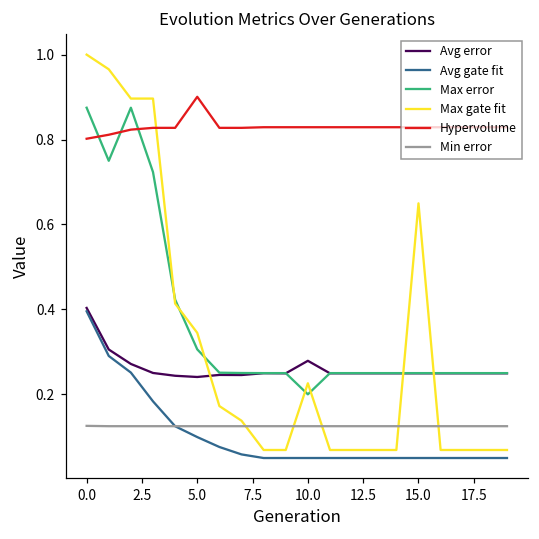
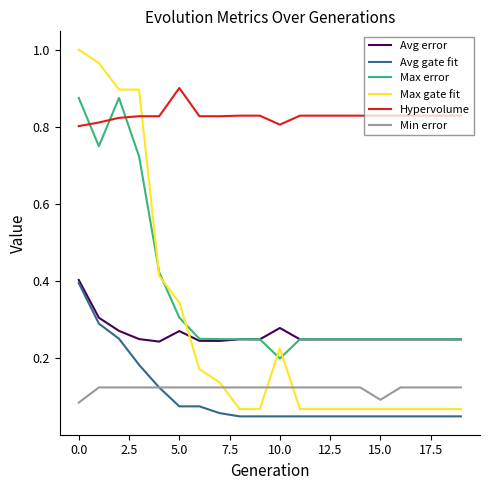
  {
    "Avg error": {
      "0.0": 0.40,
-     "5.0": 0.24,
+     "5.0": 0.27,
      "10.0": 0.28
    },
    "Avg gate fit": {
      "0.0": 0.40,
-     "5.0": 0.10,
+     "5.0": 0.08,
      "10.0": 0.05,
      "15.0": 0.05
    },
    "Max error": {
      "0.0": 0.88,
      "5.0": 0.31,
      "10.0": 0.20
    },
    "Max gate fit": {
      "0.0": 1.00,
      "5.0": 0.34,
      "10.0": 0.23,
-     "15.0": 0.65
+     "15.0": 0.07
    },
    "Hypervolume": {
      "0.0": 0.80,
      "5.0": 0.90,
-     "10.0": 0.83
+     "10.0": 0.81
    },
    "Min error": {
-     "0.0": 0.13,
+     "0.0": 0.09,
      "5.0": 0.13,
      "10.0": 0.13,
-     "15.0": 0.13
+     "15.0": 0.09
    }
  }
